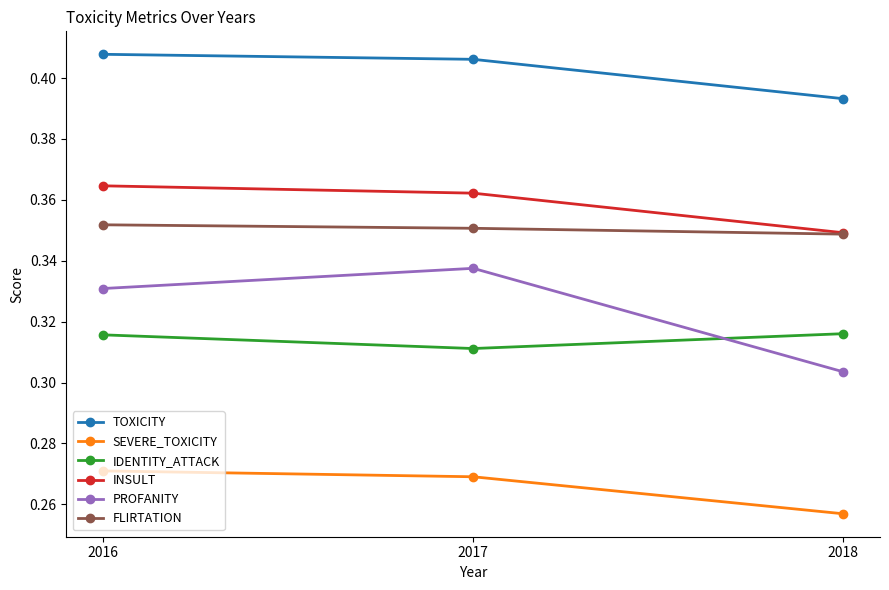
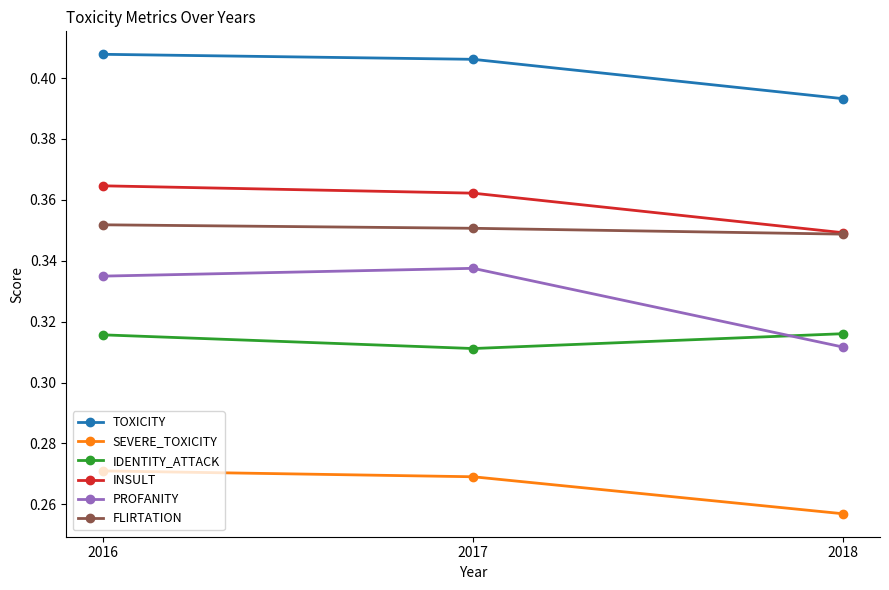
  {
    "TOXICITY": {
      "2016": 0.408,
      "2017": 0.406,
      "2018": 0.393
    },
    "SEVERE_TOXICITY": {
      "2017": 0.269,
      "2018": 0.257
    },
    "IDENTITY_ATTACK": {
      "2016": 0.316,
      "2017": 0.311,
      "2018": 0.316
    },
    "INSULT": {
      "2016": 0.365,
      "2017": 0.362
    },
    "PROFANITY": {
-     "2016": 0.331,
+     "2016": 0.335,
      "2017": 0.338,
-     "2018": 0.304
+     "2018": 0.312
    },
    "FLIRTATION": {
      "2016": 0.352,
      "2017": 0.351
    }
  }
